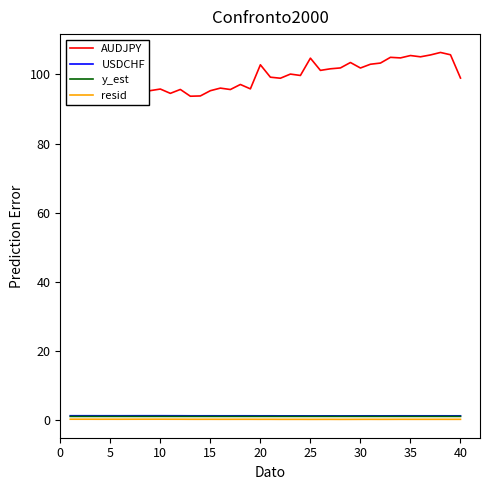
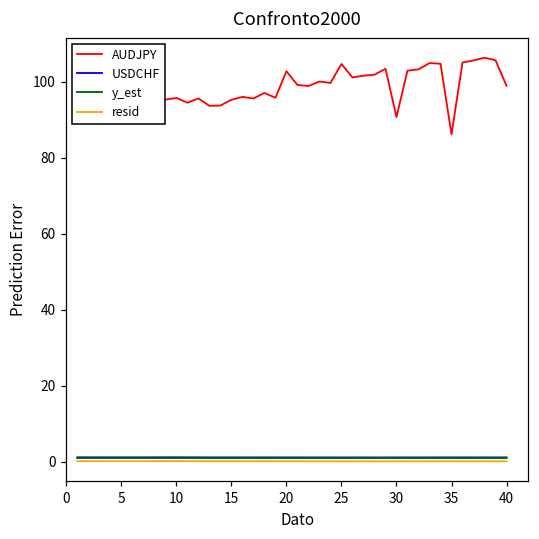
  {
    "AUDJPY": {
      "10": 96,
      "15": 95,
      "20": 103,
      "25": 105,
-     "30": 102,
-     "35": 105,
+     "30": 91,
+     "35": 86,
      "40": 99
    },
    "y_est": {
      "5": 1,
      "10": 1,
      "15": 1,
      "20": 1,
      "25": 1,
      "30": 1,
      "35": 1,
      "40": 1
    },
    "resid": {
      "5": 0,
      "10": 0,
      "15": 0,
      "20": 0,
      "25": 0,
      "30": 0,
      "35": 0,
      "40": 0
    }
  }
